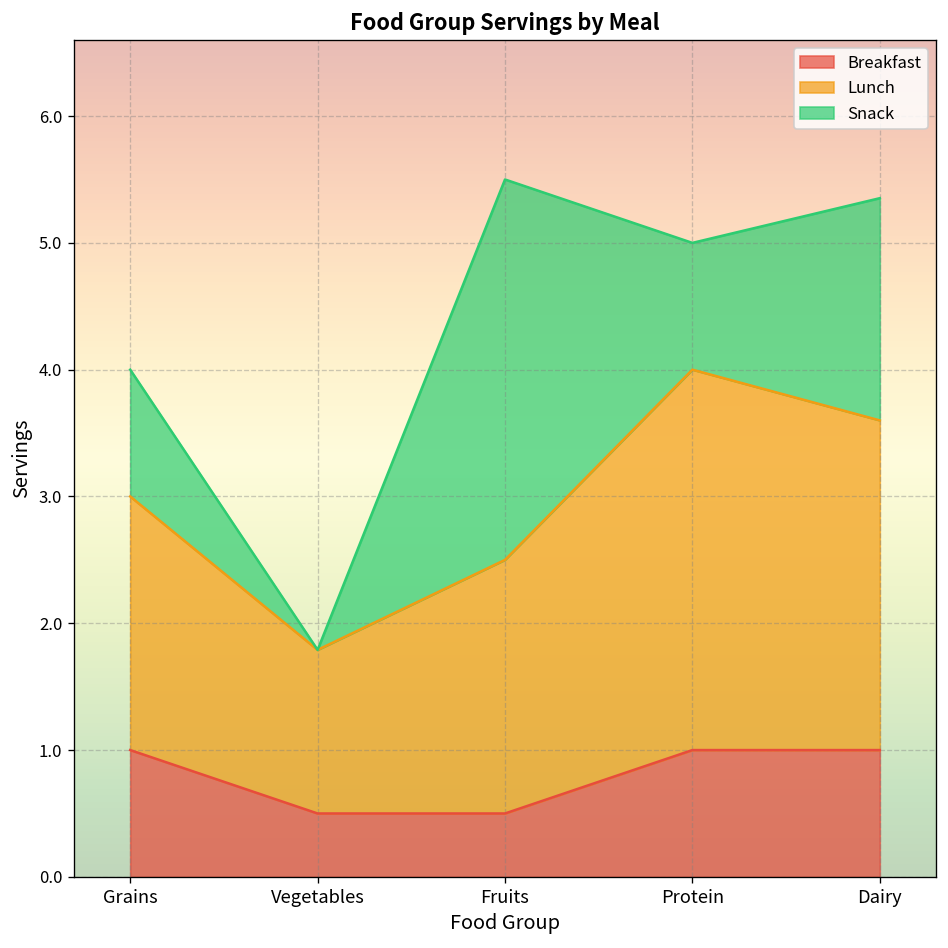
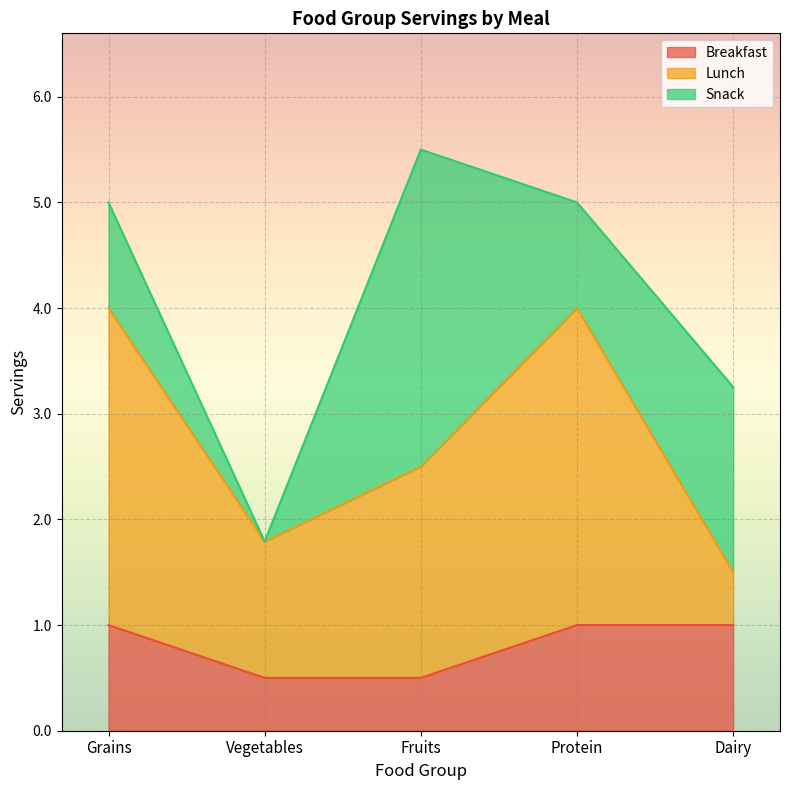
  {
    "Breakfast": {
      "Grains": 1.0,
      "Vegetables": 0.5,
      "Fruits": 0.5,
      "Protein": 1.0,
      "Dairy": 1.0
    },
    "Lunch": {
-     "Grains": 2,
+     "Grains": 3,
      "Fruits": 2.0,
      "Protein": 3.0,
-     "Dairy": 2.6
+     "Dairy": 0.5
    },
    "Snack": {
      "Grains": 1.0,
      "Fruits": 3.0,
      "Protein": 1.0,
      "Dairy": 1.75
    }
  }
